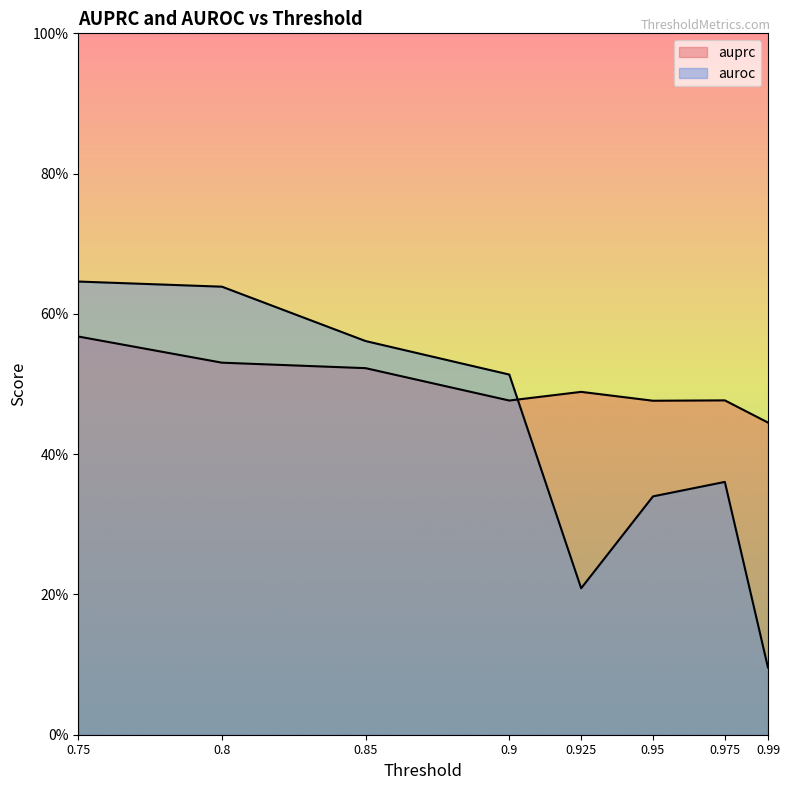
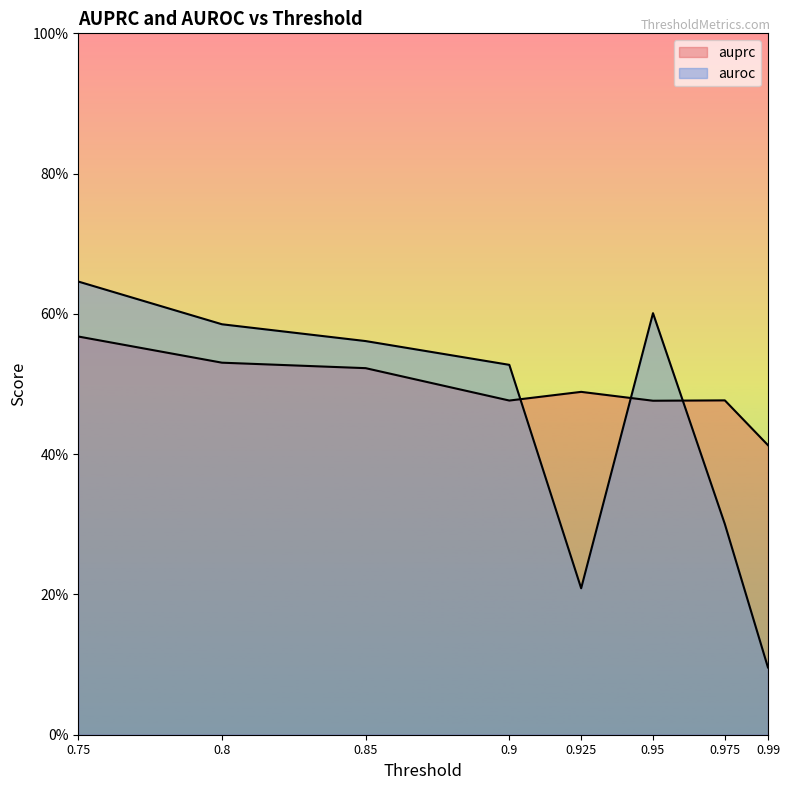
  {
    "auprc": {
      "0.75": "57%",
      "0.8": "53%",
      "0.85": "52%",
      "0.9": "48%",
      "0.925": "49%",
      "0.95": "48%",
      "0.975": "48%",
-     "0.99": "45%"
+     "0.99": "41%"
    },
    "auroc": {
      "0.75": "65%",
-     "0.8": "64%",
+     "0.8": "59%",
      "0.85": "56%",
-     "0.9": "51%",
+     "0.9": "53%",
      "0.925": "21%",
-     "0.95": "34%",
-     "0.975": "36%",
+     "0.95": "60%",
+     "0.975": "30%",
      "0.99": "10%"
    }
  }
